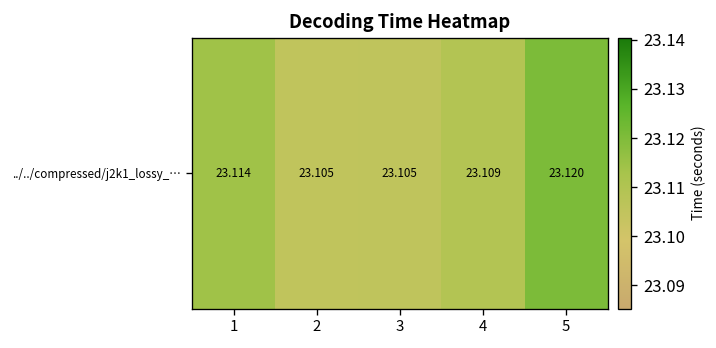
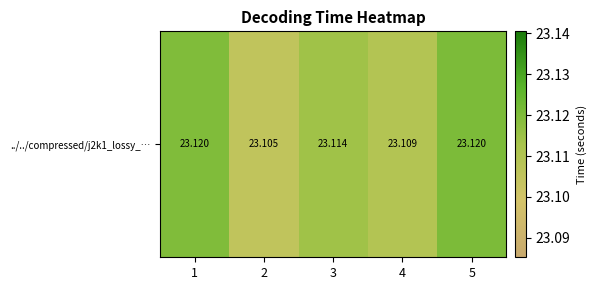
  {
    "../../compressed/j2k1_lossy_…": {
-     "1": 23.114,
+     "1": 23.120,
      "2": 23.105,
-     "3": 23.105,
+     "3": 23.114,
      "4": 23.109,
      "5": 23.120
    }
  }
